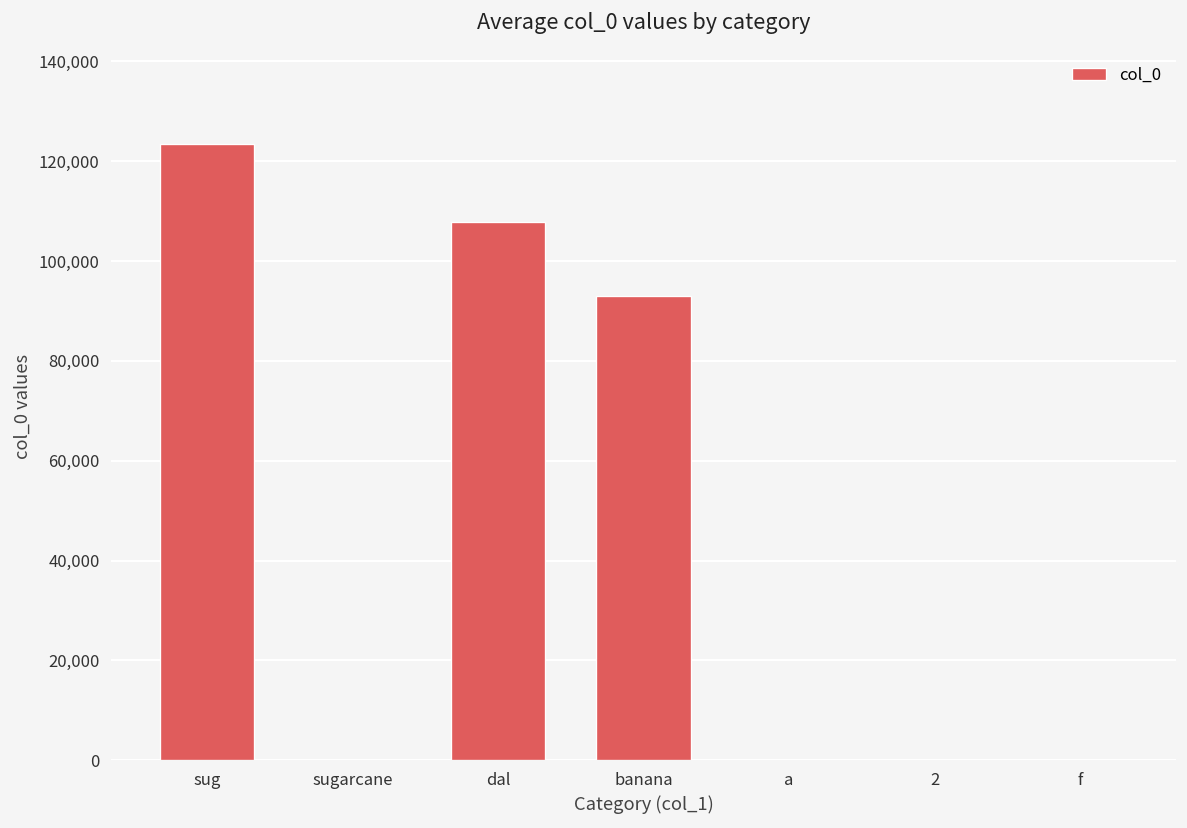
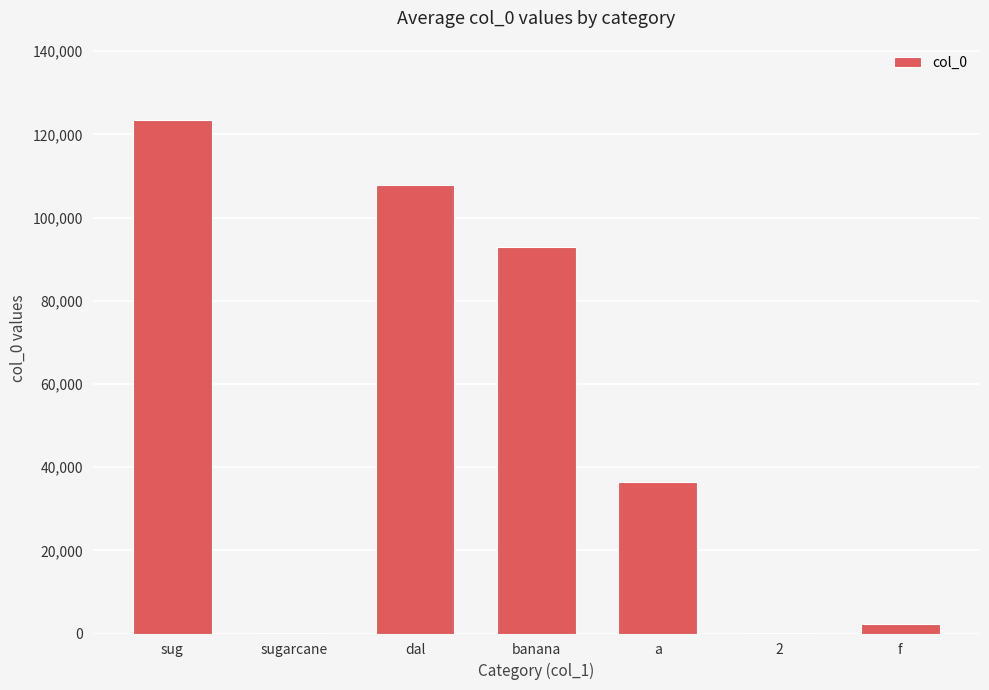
  {
    "sug": "123,000",
    "dal": "108,000",
    "banana": "93,000",
-   "a": "0",
-   "f": "0"
+   "a": "36,000",
+   "f": "2,000"
  }
